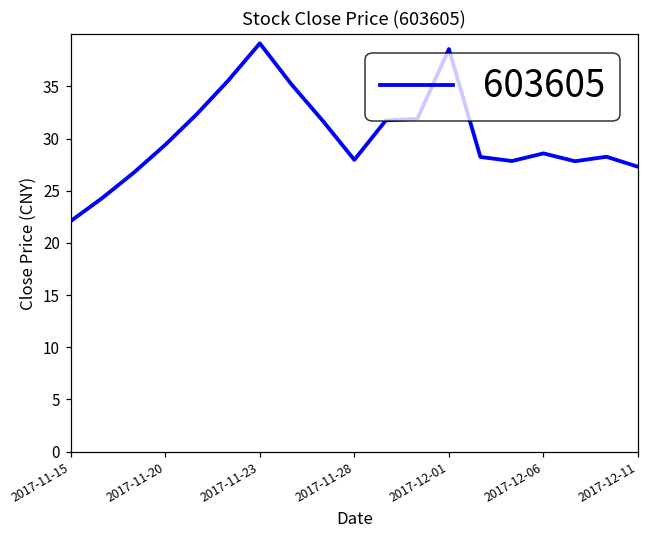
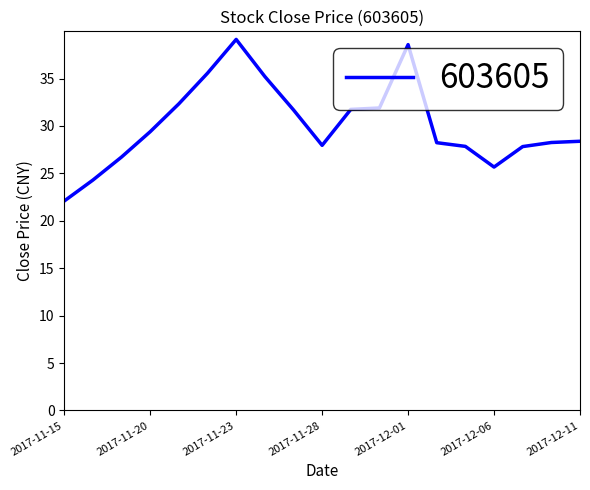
  {
    "2017-11-15": 22,
    "2017-11-20": 29,
    "2017-11-23": 39,
    "2017-11-28": 28,
    "2017-12-01": 39,
-   "2017-12-06": 29,
-   "2017-12-11": 27
+   "2017-12-06": 26,
+   "2017-12-11": 28
  }
